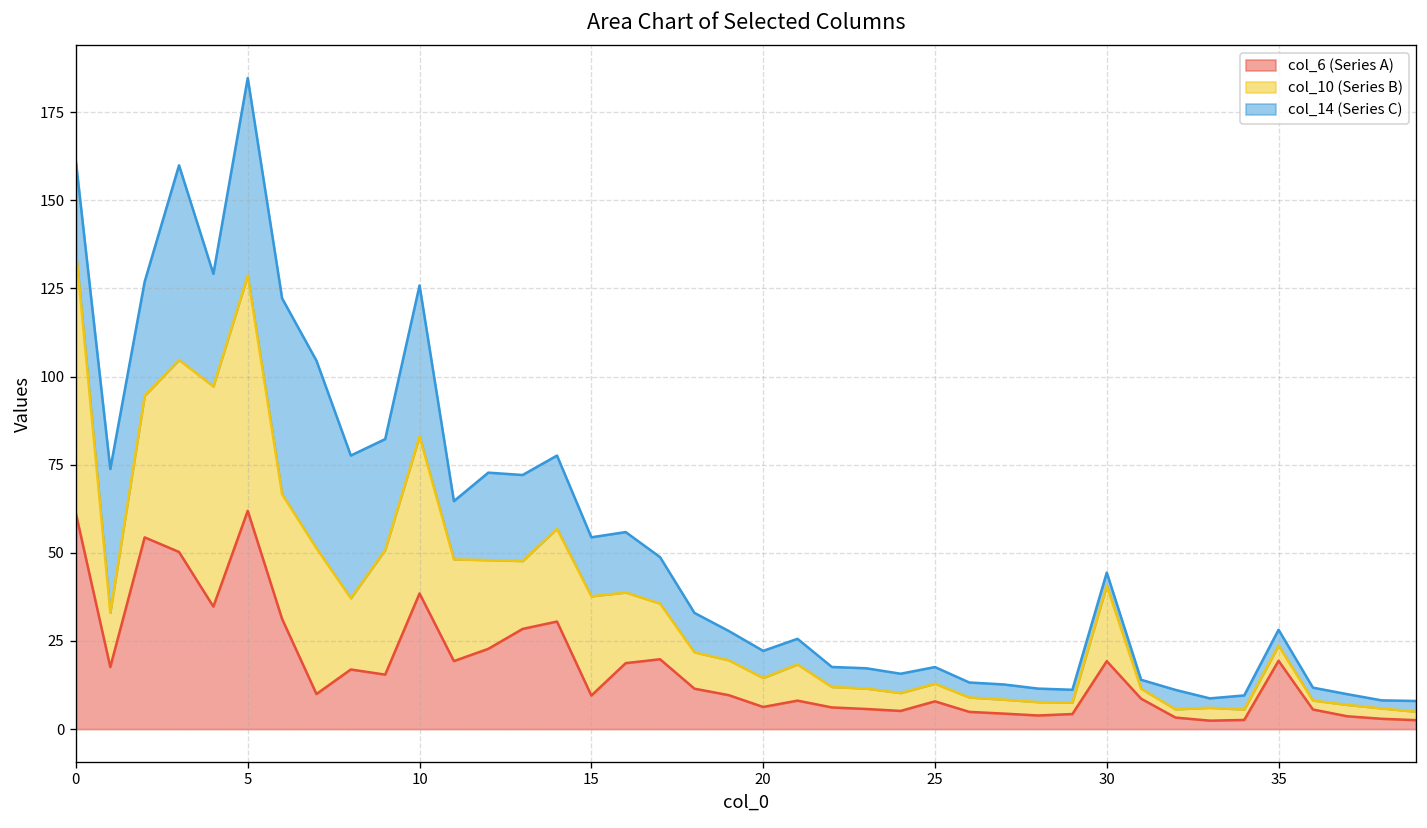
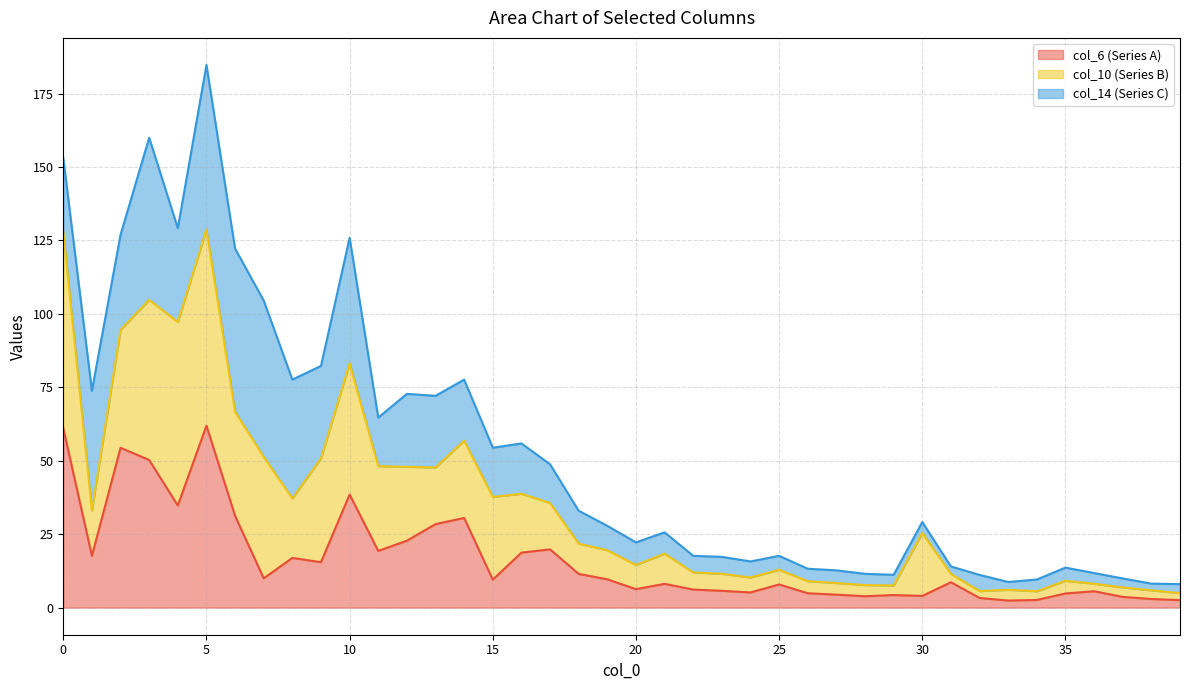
  {
    "col_6 (Series A)": {
      "0": 61,
      "5": 62,
      "10": 38,
      "15": 10,
      "20": 6,
      "25": 8,
-     "30": 19,
-     "35": 19
+     "30": 4,
+     "35": 5
    },
    "col_10 (Series B)": {
-     "0": 75,
+     "0": 67,
      "5": 67,
      "10": 45,
      "15": 28,
      "20": 8,
      "25": 5,
      "30": 21,
      "35": 4
    },
    "col_14 (Series C)": {
      "0": 25,
      "5": 56,
      "10": 43,
      "15": 17,
      "20": 8,
      "25": 5,
      "30": 4,
      "35": 4
    }
  }
